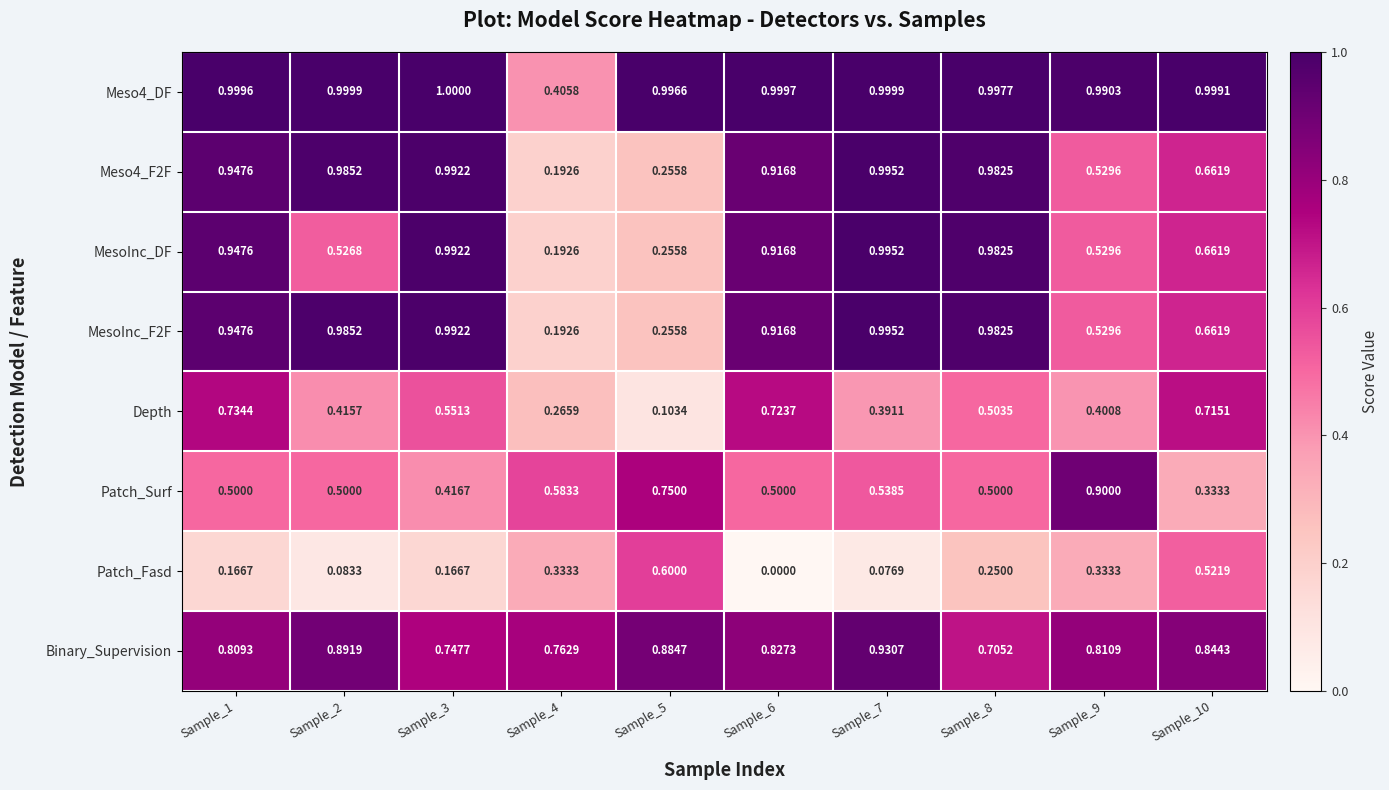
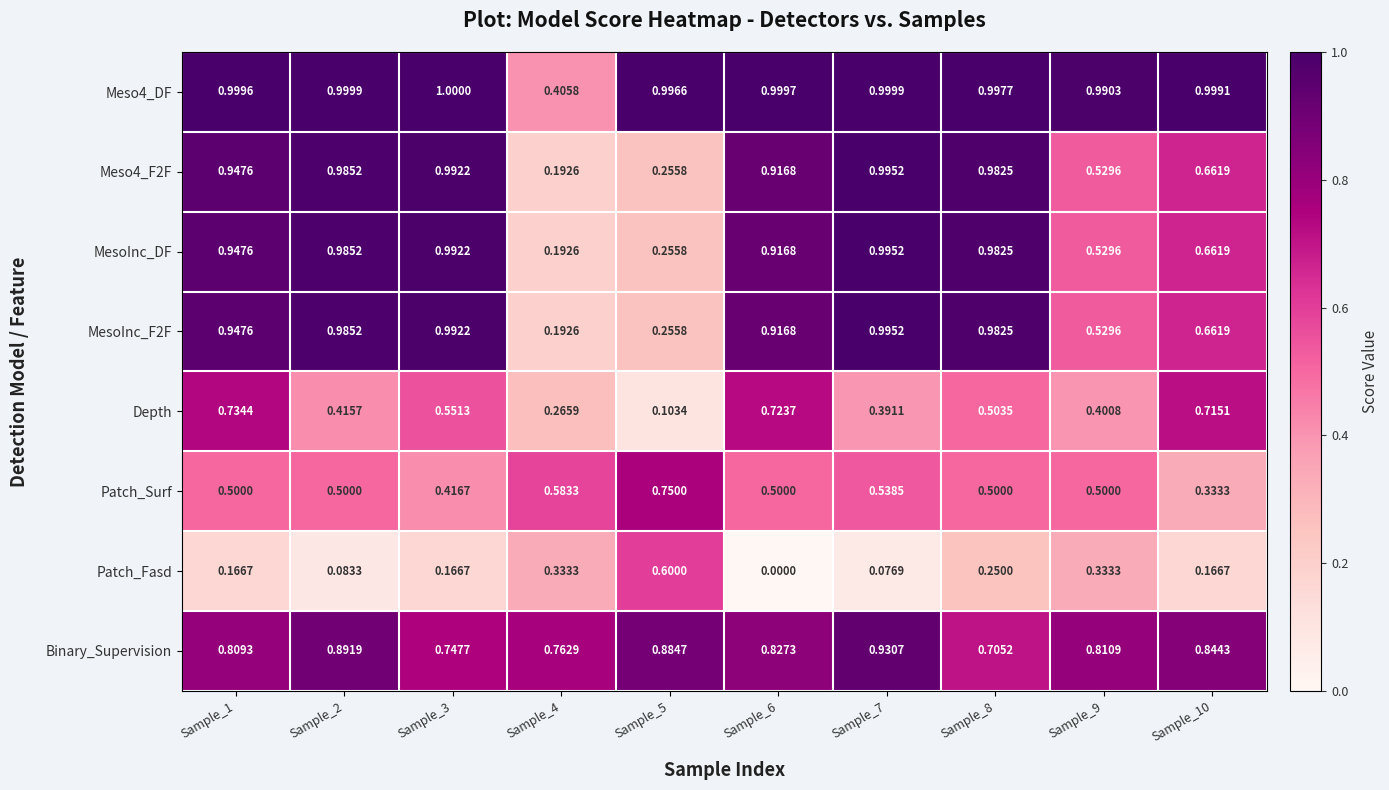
  {
    "Meso4_DF": {
      "Sample_1": 0.9996,
      "Sample_2": 0.9999,
      "Sample_3": 1.0000,
      "Sample_4": 0.4058,
      "Sample_5": 0.9966,
      "Sample_6": 0.9997,
      "Sample_7": 0.9999,
      "Sample_8": 0.9977,
      "Sample_9": 0.9903,
      "Sample_10": 0.9991
    },
    "Meso4_F2F": {
      "Sample_1": 0.9476,
      "Sample_2": 0.9852,
      "Sample_3": 0.9922,
      "Sample_4": 0.1926,
      "Sample_5": 0.2558,
      "Sample_6": 0.9168,
      "Sample_7": 0.9952,
      "Sample_8": 0.9825,
      "Sample_9": 0.5296,
      "Sample_10": 0.6619
    },
    "MesoInc_DF": {
      "Sample_1": 0.9476,
-     "Sample_2": 0.5268,
+     "Sample_2": 0.9852,
      "Sample_3": 0.9922,
      "Sample_4": 0.1926,
      "Sample_5": 0.2558,
      "Sample_6": 0.9168,
      "Sample_7": 0.9952,
      "Sample_8": 0.9825,
      "Sample_9": 0.5296,
      "Sample_10": 0.6619
    },
    "MesoInc_F2F": {
      "Sample_1": 0.9476,
      "Sample_2": 0.9852,
      "Sample_3": 0.9922,
      "Sample_4": 0.1926,
      "Sample_5": 0.2558,
      "Sample_6": 0.9168,
      "Sample_7": 0.9952,
      "Sample_8": 0.9825,
      "Sample_9": 0.5296,
      "Sample_10": 0.6619
    },
    "Depth": {
      "Sample_1": 0.7344,
      "Sample_2": 0.4157,
      "Sample_3": 0.5513,
      "Sample_4": 0.2659,
      "Sample_5": 0.1034,
      "Sample_6": 0.7237,
      "Sample_7": 0.3911,
      "Sample_8": 0.5035,
      "Sample_9": 0.4008,
      "Sample_10": 0.7151
    },
    "Patch_Surf": {
      "Sample_1": 0.5000,
      "Sample_2": 0.5000,
      "Sample_3": 0.4167,
      "Sample_4": 0.5833,
      "Sample_5": 0.7500,
      "Sample_6": 0.5000,
      "Sample_7": 0.5385,
      "Sample_8": 0.5000,
-     "Sample_9": 0.9000,
+     "Sample_9": 0.5000,
      "Sample_10": 0.3333
    },
    "Patch_Fasd": {
      "Sample_1": 0.1667,
      "Sample_2": 0.0833,
      "Sample_3": 0.1667,
      "Sample_4": 0.3333,
      "Sample_5": 0.6000,
      "Sample_6": 0.0000,
      "Sample_7": 0.0769,
      "Sample_8": 0.2500,
      "Sample_9": 0.3333,
-     "Sample_10": 0.5219
+     "Sample_10": 0.1667
    },
    "Binary_Supervision": {
      "Sample_1": 0.8093,
      "Sample_2": 0.8919,
      "Sample_3": 0.7477,
      "Sample_4": 0.7629,
      "Sample_5": 0.8847,
      "Sample_6": 0.8273,
      "Sample_7": 0.9307,
      "Sample_8": 0.7052,
      "Sample_9": 0.8109,
      "Sample_10": 0.8443
    }
  }
